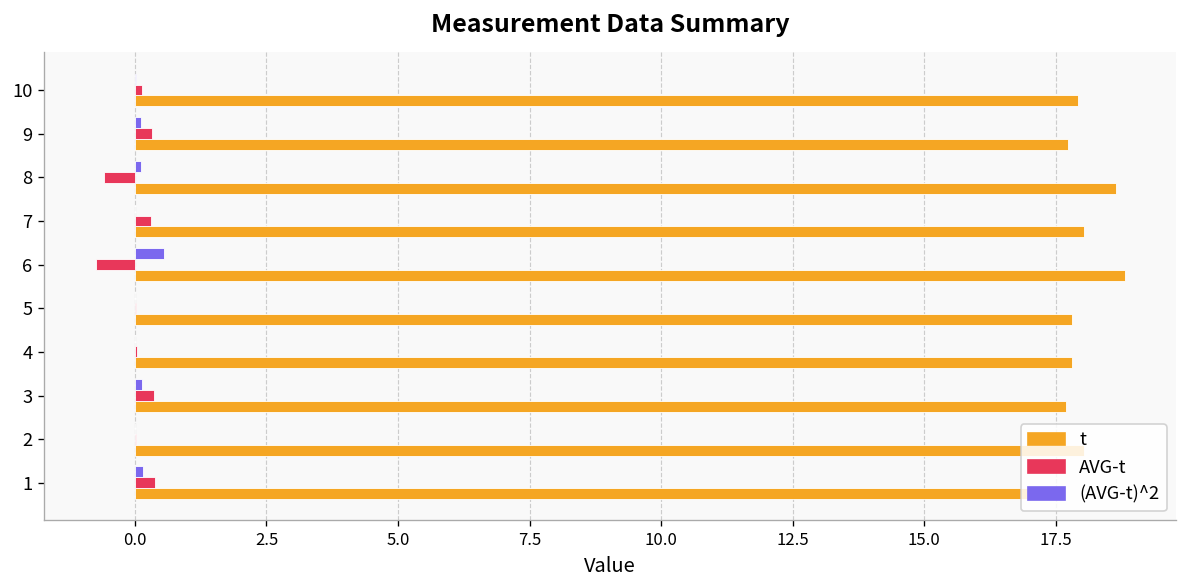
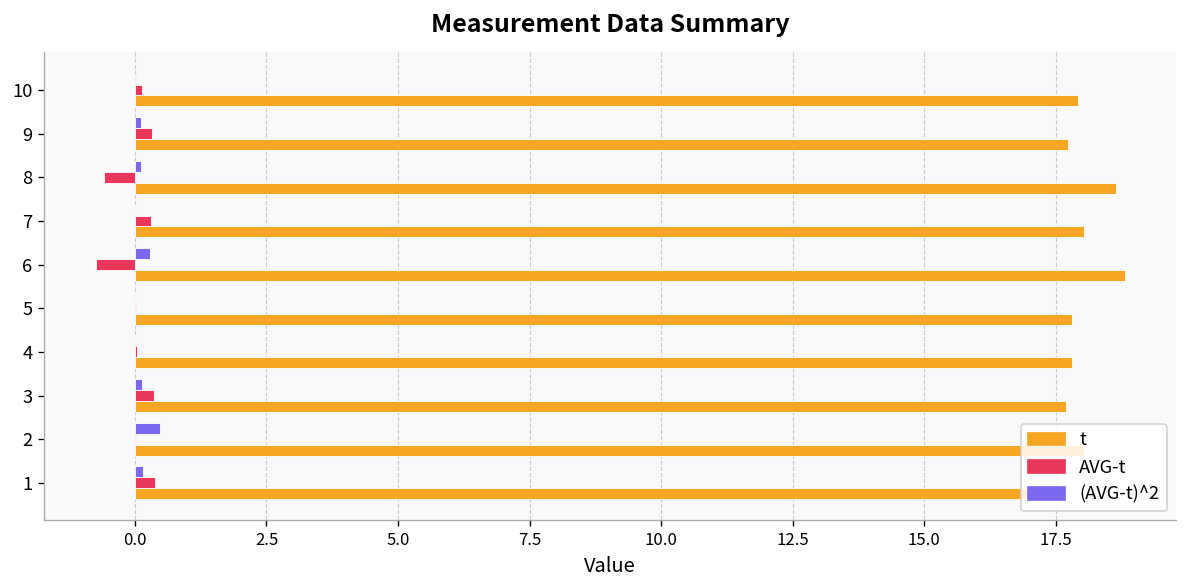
  {
    "t": {
      "10": 17.9,
      "9": 17.7,
      "8": 18.6,
      "7": 18.0,
      "6": 18.8,
      "5": 17.8,
      "4": 17.8,
      "3": 17.7
    },
    "AVG-t": {
      "10": 0.1,
      "9": 0.3,
      "8": -0.6,
      "7": 0.3,
      "6": -0.7,
      "3": 0.4,
      "1": 0.4
    },
    "(AVG-t)^2": {
      "9": 0.1,
      "8": 0.1,
-     "6": 0.6,
+     "6": 0.3,
      "3": 0.1,
-     "2": 0.0,
+     "2": 0.5,
      "1": 0.2
    }
  }
